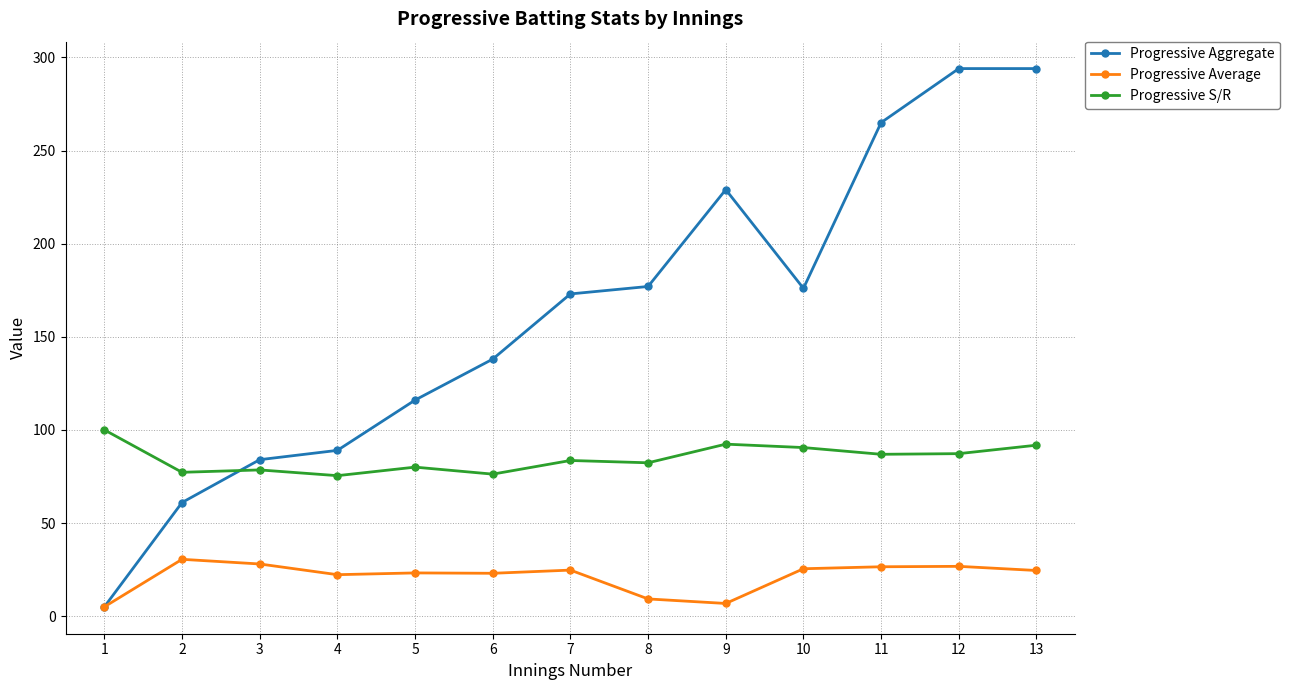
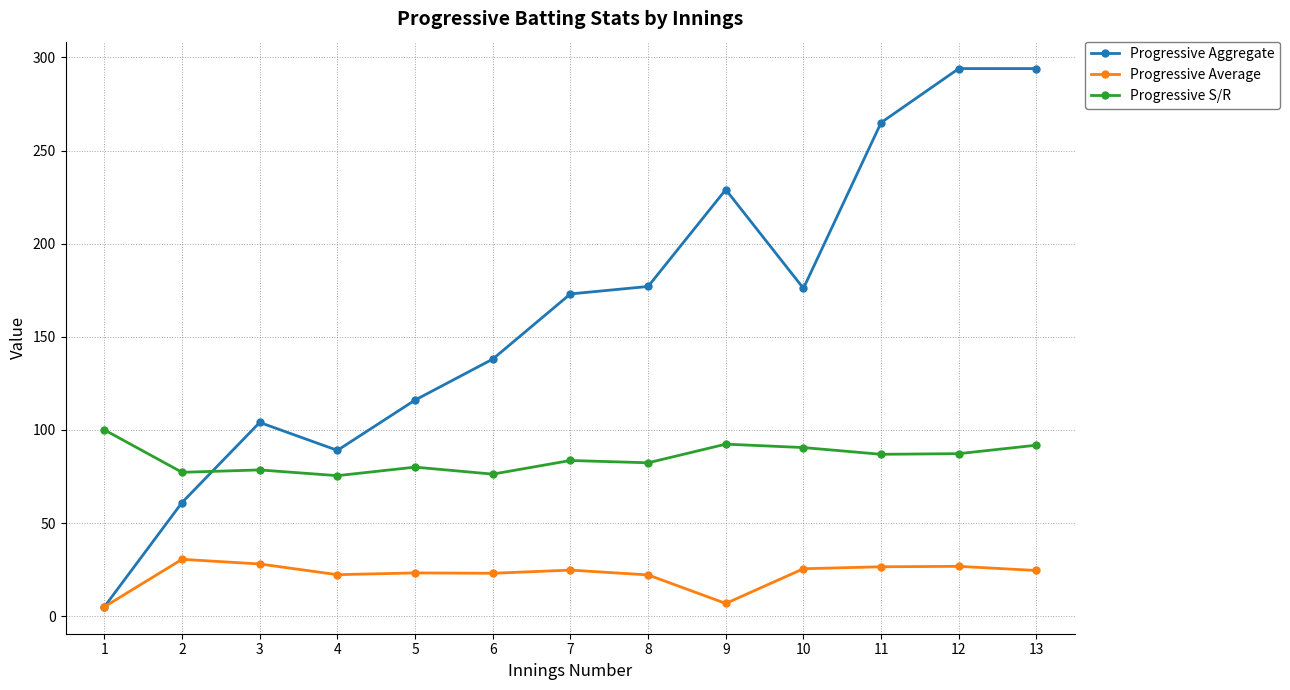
  {
    "Progressive Aggregate": {
      "2": 61,
-     "3": 84,
+     "3": 104,
      "4": 89,
      "5": 116,
      "6": 138,
      "7": 173,
      "8": 177,
      "9": 229,
      "10": 176,
      "11": 265,
      "12": 294,
      "13": 294
    },
    "Progressive Average": {
      "2": 31,
      "3": 28,
      "4": 22,
      "5": 23,
      "6": 23,
      "7": 25,
-     "8": 9,
+     "8": 22,
      "9": 7,
      "10": 25,
      "11": 27,
      "12": 27,
      "13": 25
    },
    "Progressive S/R": {
      "1": 100,
      "2": 77,
      "3": 79,
      "4": 75,
      "5": 80,
      "6": 76,
      "7": 84,
      "8": 82,
      "9": 92,
      "10": 91,
      "11": 87,
      "12": 87,
      "13": 92
    }
  }
